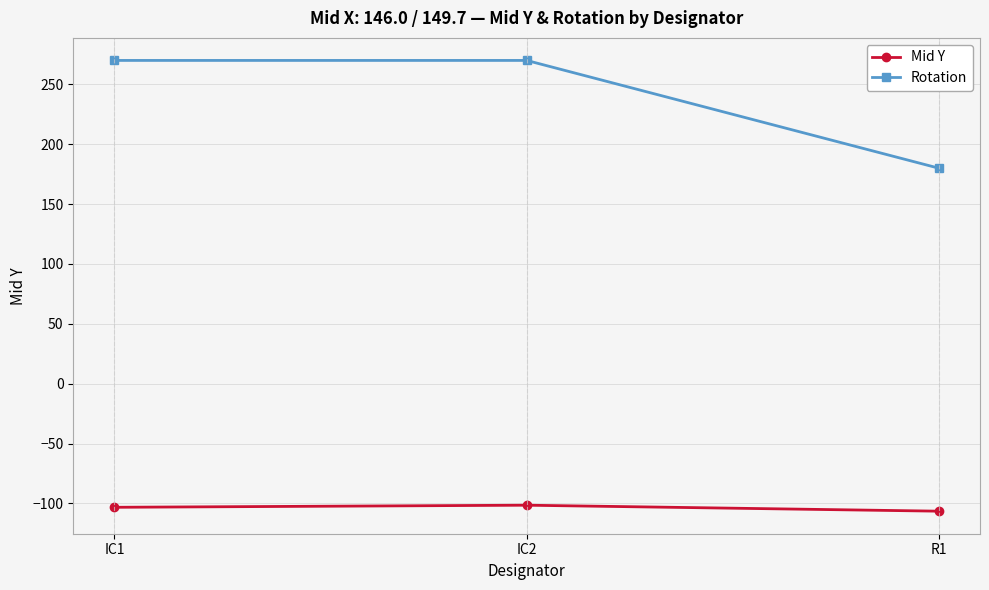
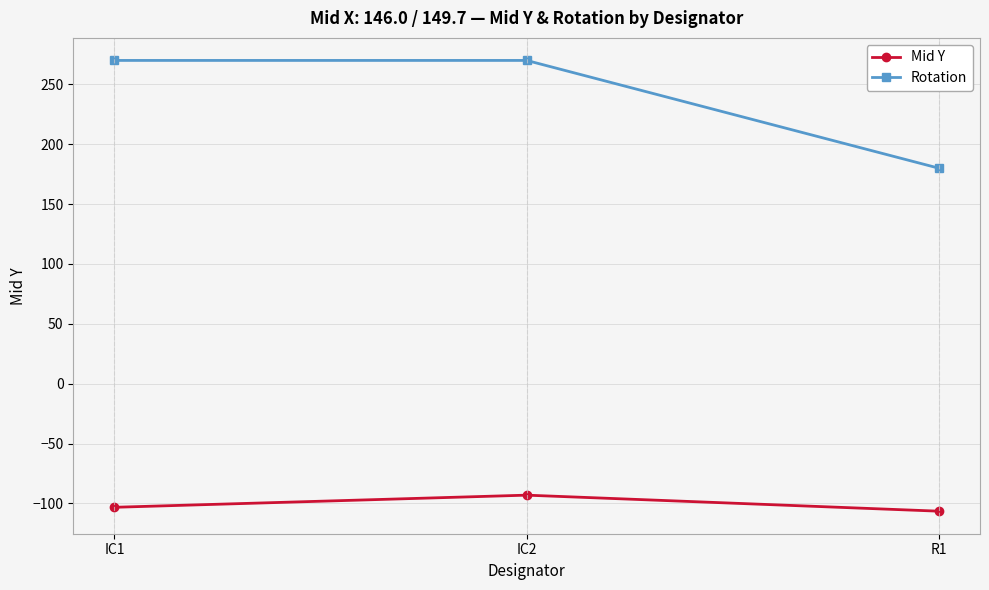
  {
    "Mid Y": {
      "IC1": -103,
-     "IC2": -102,
+     "IC2": -93,
      "R1": -107
    },
    "Rotation": {
      "IC1": 270,
      "IC2": 270,
      "R1": 180
    }
  }
